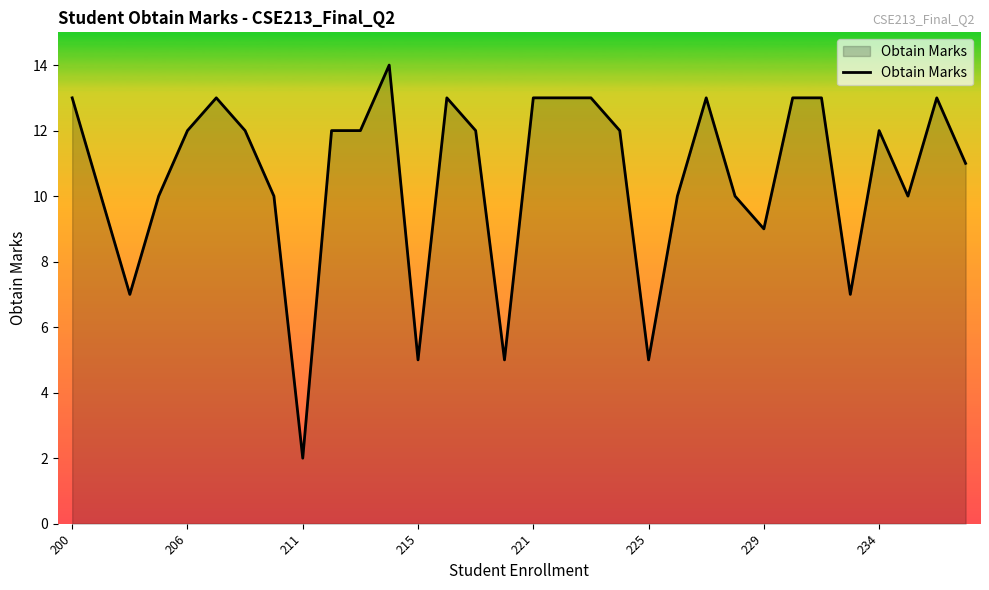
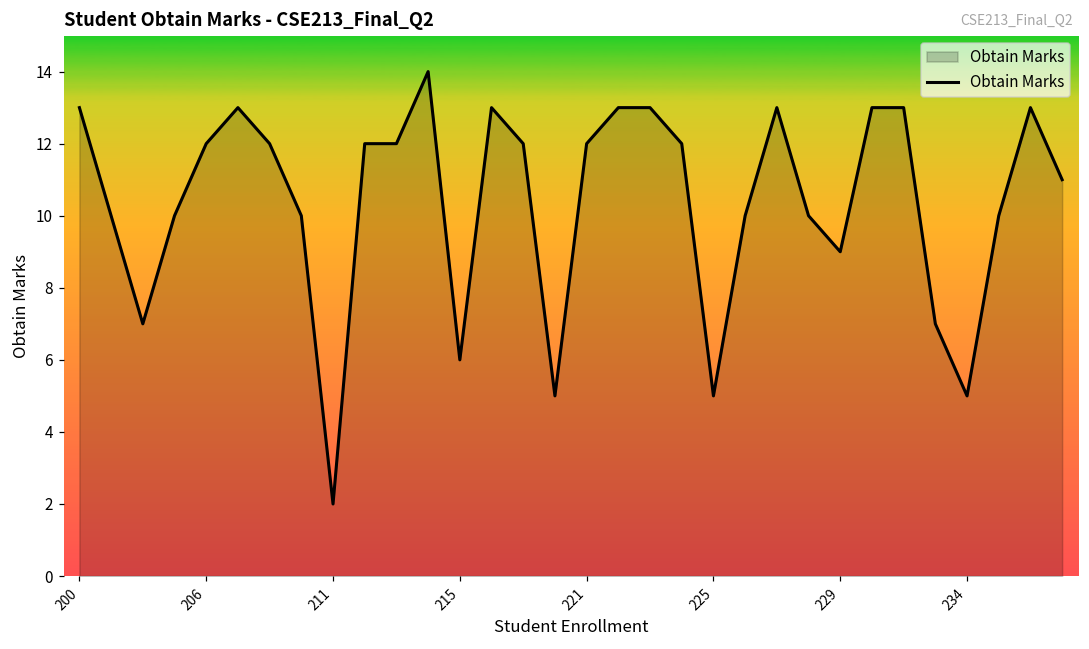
  {
    "200": 13,
    "206": 12,
    "211": 2,
-   "215": 5,
-   "221": 13,
+   "215": 6,
+   "221": 12,
    "225": 5,
    "229": 9,
-   "234": 12
+   "234": 5
  }
